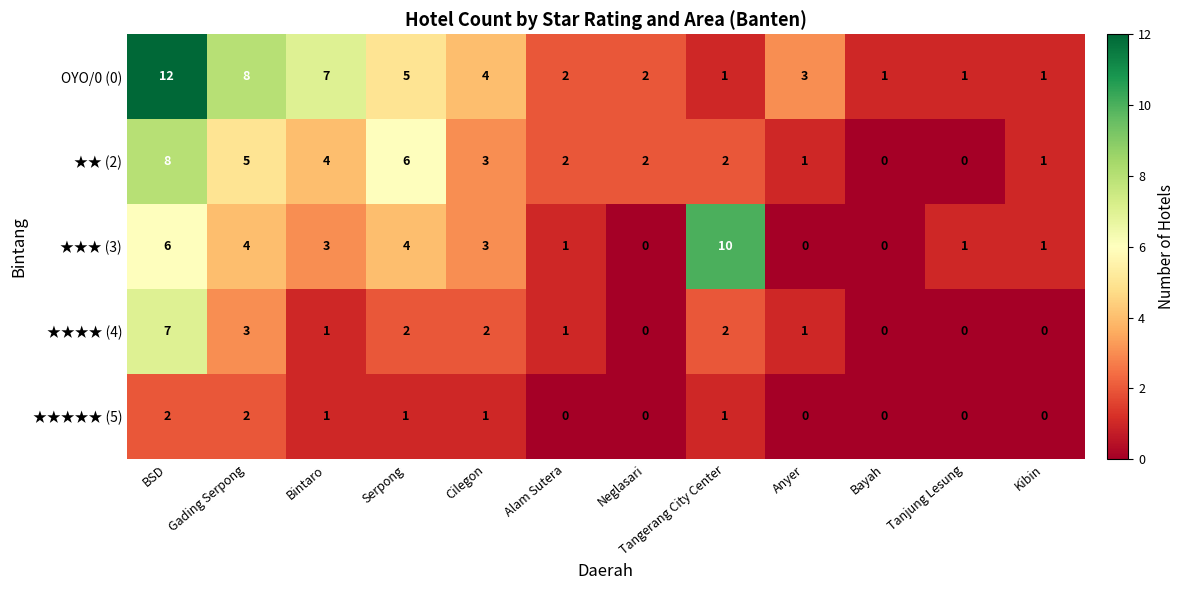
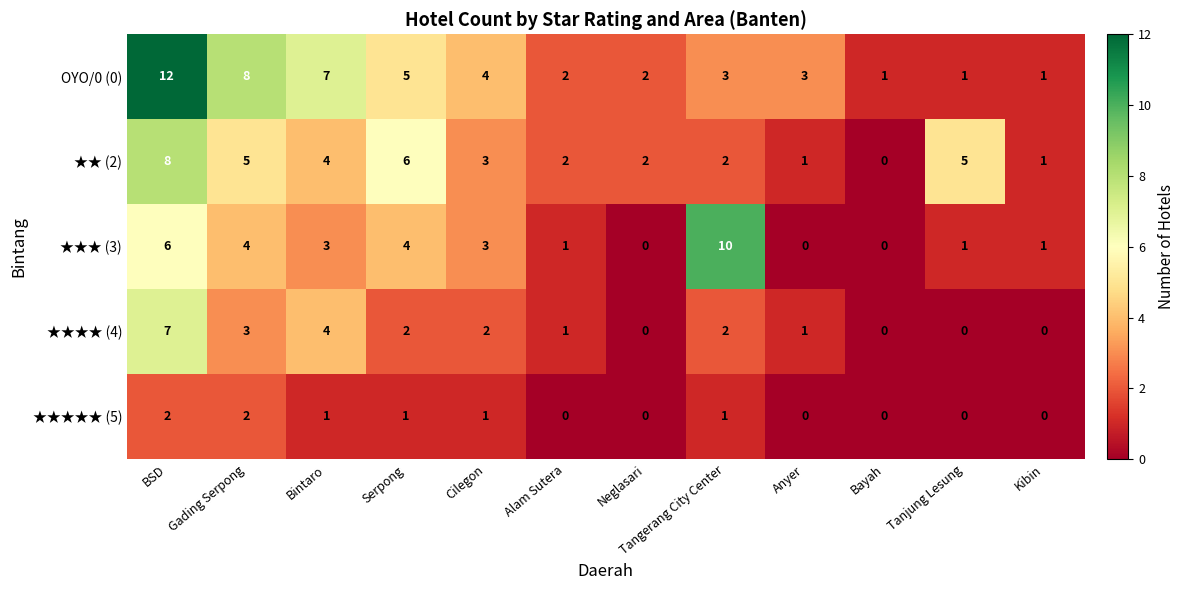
  {
    "OYO/0 (0)": {
      "BSD": 12,
      "Gading Serpong": 8,
      "Bintaro": 7,
      "Serpong": 5,
      "Cilegon": 4,
      "Alam Sutera": 2,
      "Neglasari": 2,
-     "Tangerang City Center": 1,
+     "Tangerang City Center": 3,
      "Anyer": 3,
      "Bayah": 1,
      "Tanjung Lesung": 1,
      "Kibin": 1
    },
    "★★ (2)": {
      "BSD": 8,
      "Gading Serpong": 5,
      "Bintaro": 4,
      "Serpong": 6,
      "Cilegon": 3,
      "Alam Sutera": 2,
      "Neglasari": 2,
      "Tangerang City Center": 2,
      "Anyer": 1,
      "Bayah": 0,
-     "Tanjung Lesung": 0,
+     "Tanjung Lesung": 5,
      "Kibin": 1
    },
    "★★★ (3)": {
      "BSD": 6,
      "Gading Serpong": 4,
      "Bintaro": 3,
      "Serpong": 4,
      "Cilegon": 3,
      "Alam Sutera": 1,
      "Neglasari": 0,
      "Tangerang City Center": 10,
      "Anyer": 0,
      "Bayah": 0,
      "Tanjung Lesung": 1,
      "Kibin": 1
    },
    "★★★★ (4)": {
      "BSD": 7,
      "Gading Serpong": 3,
-     "Bintaro": 1,
+     "Bintaro": 4,
      "Serpong": 2,
      "Cilegon": 2,
      "Alam Sutera": 1,
      "Neglasari": 0,
      "Tangerang City Center": 2,
      "Anyer": 1,
      "Bayah": 0,
      "Tanjung Lesung": 0,
      "Kibin": 0
    },
    "★★★★★ (5)": {
      "BSD": 2,
      "Gading Serpong": 2,
      "Bintaro": 1,
      "Serpong": 1,
      "Cilegon": 1,
      "Alam Sutera": 0,
      "Neglasari": 0,
      "Tangerang City Center": 1,
      "Anyer": 0,
      "Bayah": 0,
      "Tanjung Lesung": 0,
      "Kibin": 0
    }
  }
